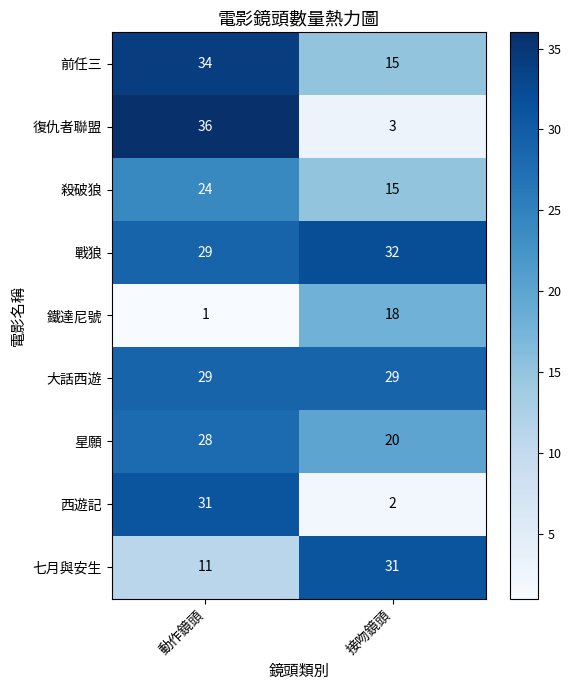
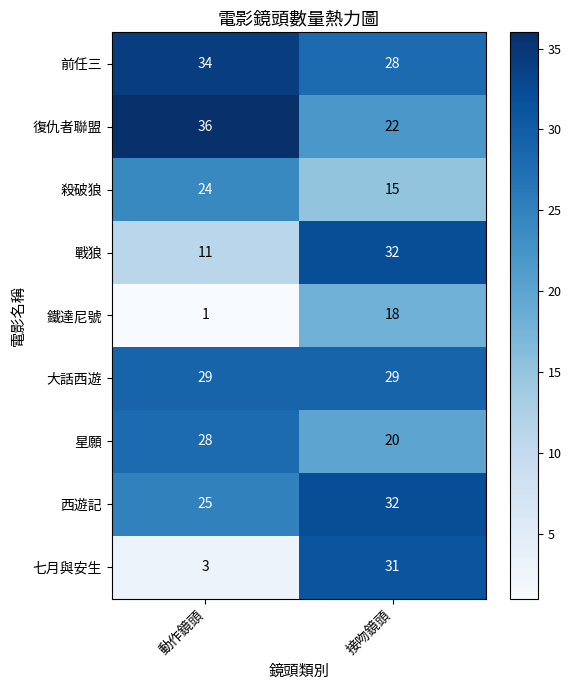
  {
    "前任三": {
      "動作鏡頭": 34,
-     "接吻鏡頭": 15
+     "接吻鏡頭": 28
    },
    "復仇者聯盟": {
      "動作鏡頭": 36,
-     "接吻鏡頭": 3
+     "接吻鏡頭": 22
    },
    "殺破狼": {
      "動作鏡頭": 24,
      "接吻鏡頭": 15
    },
    "戰狼": {
-     "動作鏡頭": 29,
+     "動作鏡頭": 11,
      "接吻鏡頭": 32
    },
    "鐵達尼號": {
      "動作鏡頭": 1,
      "接吻鏡頭": 18
    },
    "大話西遊": {
      "動作鏡頭": 29,
      "接吻鏡頭": 29
    },
    "星願": {
      "動作鏡頭": 28,
      "接吻鏡頭": 20
    },
    "西遊記": {
-     "動作鏡頭": 31,
-     "接吻鏡頭": 2
+     "動作鏡頭": 25,
+     "接吻鏡頭": 32
    },
    "七月與安生": {
-     "動作鏡頭": 11,
+     "動作鏡頭": 3,
      "接吻鏡頭": 31
    }
  }
